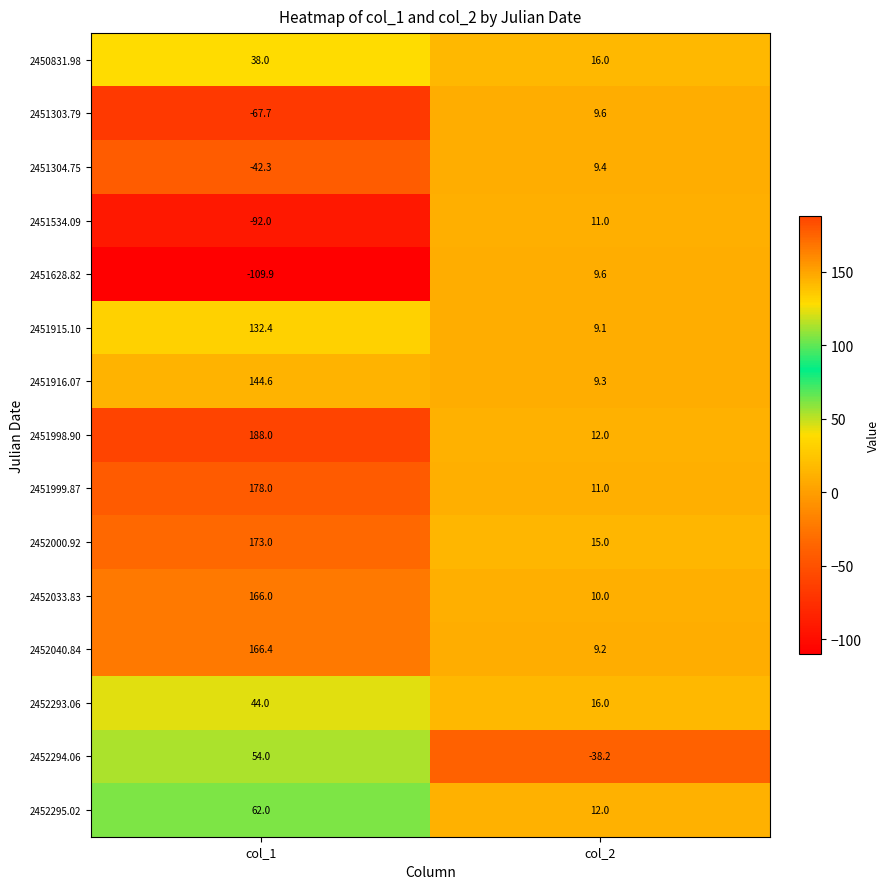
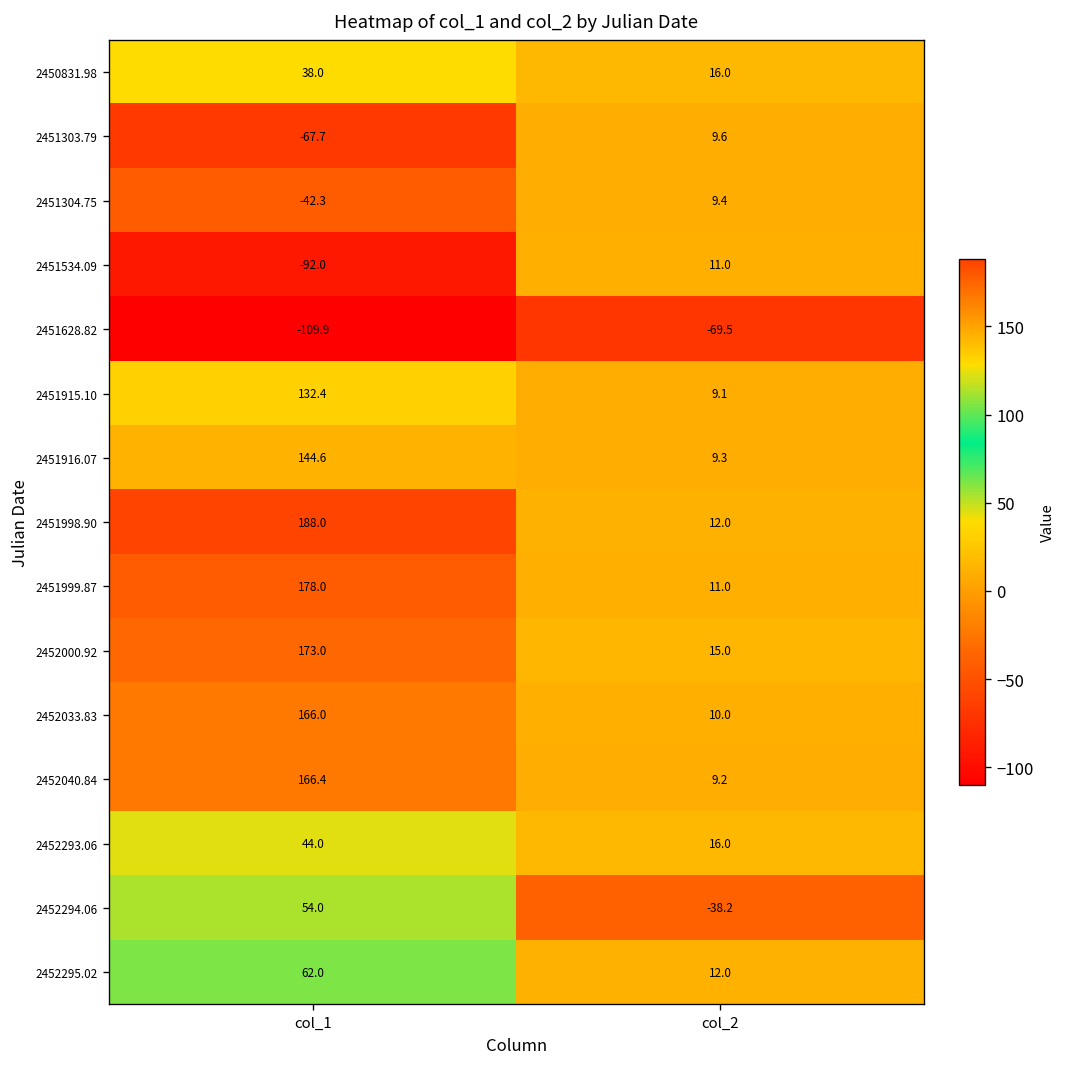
  {
    "2450831.98": {
      "col_1": 38.0,
      "col_2": 16.0
    },
    "2451303.79": {
      "col_1": -67.7,
      "col_2": 9.6
    },
    "2451304.75": {
      "col_1": -42.3,
      "col_2": 9.4
    },
    "2451534.09": {
      "col_1": -92.0,
      "col_2": 11.0
    },
    "2451628.82": {
      "col_1": -109.9,
-     "col_2": 9.6
+     "col_2": -69.5
    },
    "2451915.10": {
      "col_1": 132.4,
      "col_2": 9.1
    },
    "2451916.07": {
      "col_1": 144.6,
      "col_2": 9.3
    },
    "2451998.90": {
      "col_1": 188.0,
      "col_2": 12.0
    },
    "2451999.87": {
      "col_1": 178.0,
      "col_2": 11.0
    },
    "2452000.92": {
      "col_1": 173.0,
      "col_2": 15.0
    },
    "2452033.83": {
      "col_1": 166.0,
      "col_2": 10.0
    },
    "2452040.84": {
      "col_1": 166.4,
      "col_2": 9.2
    },
    "2452293.06": {
      "col_1": 44.0,
      "col_2": 16.0
    },
    "2452294.06": {
      "col_1": 54.0,
      "col_2": -38.2
    },
    "2452295.02": {
      "col_1": 62.0,
      "col_2": 12.0
    }
  }
